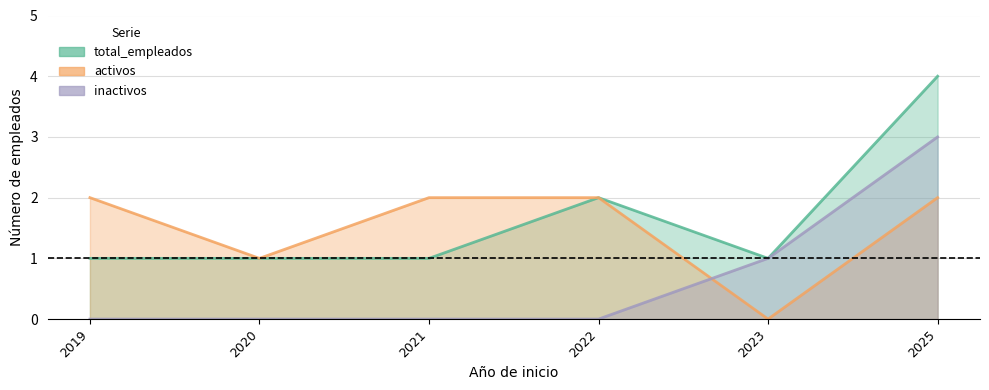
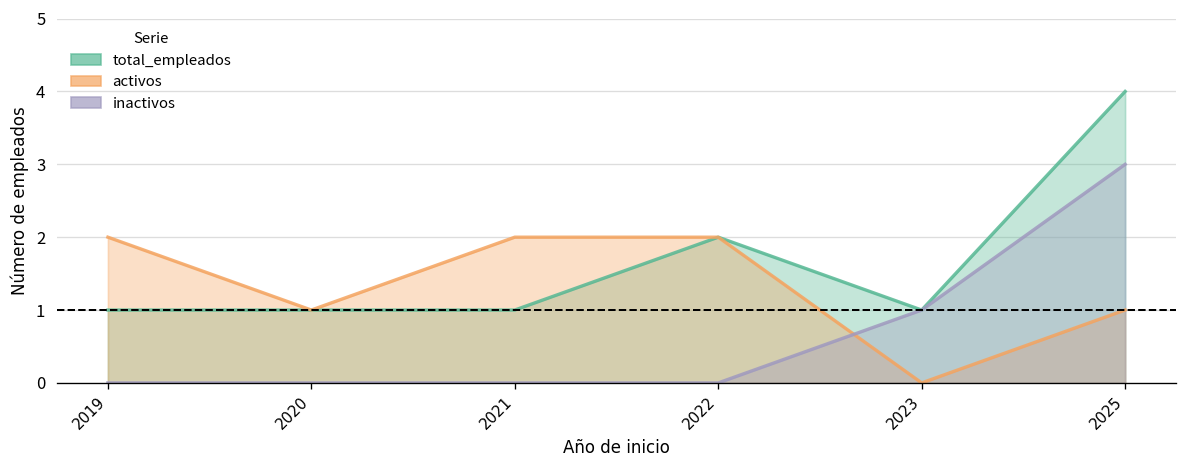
  {
    "activos": {
      "2019": 2,
      "2021": 2,
      "2023": 0,
-     "2025": 2
+     "2025": 1
    }
  }
